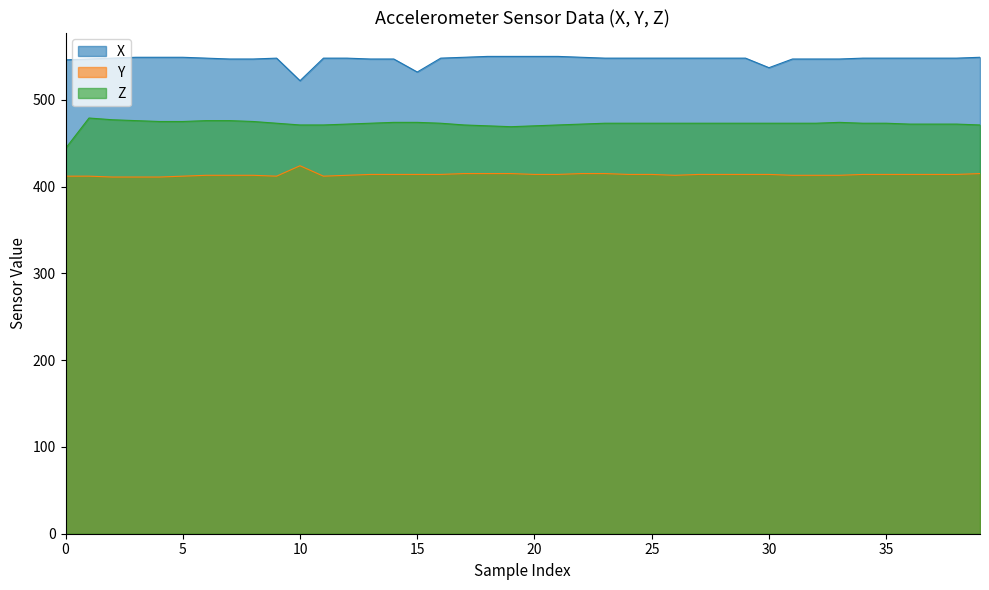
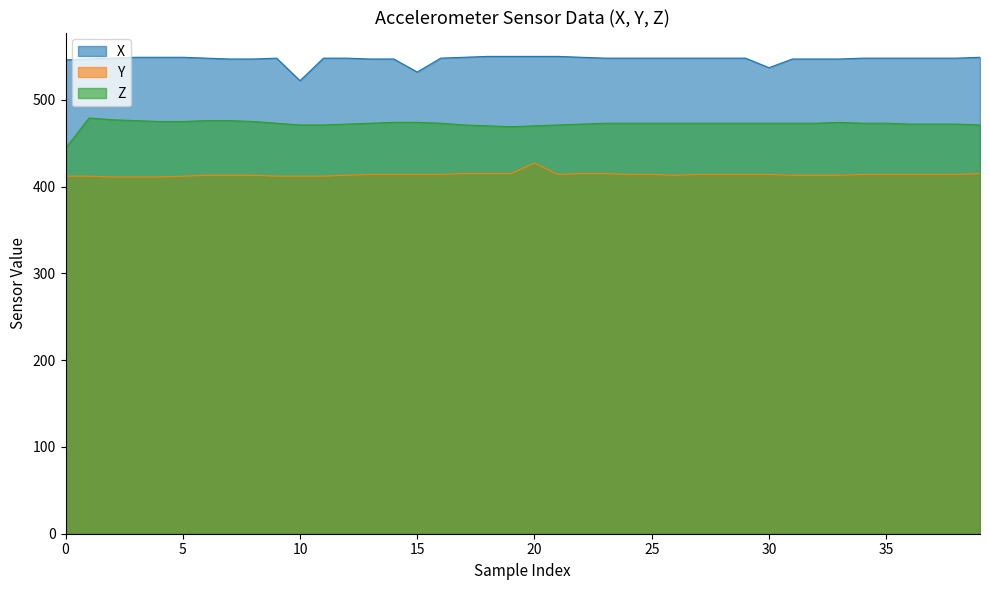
  {
    "X": {
      "0": 550,
      "5": 550,
      "10": 520,
      "15": 530,
      "20": 550,
      "25": 550,
      "30": 540,
      "35": 550
    },
    "Y": {
      "0": 410,
      "5": 410,
-     "10": 420,
+     "10": 410,
      "15": 410,
-     "20": 410,
+     "20": 430,
      "25": 410,
      "30": 410,
      "35": 410
    },
    "Z": {
      "0": 440,
      "5": 480,
      "10": 470,
      "15": 470,
      "20": 470,
      "25": 470,
      "30": 470,
      "35": 470
    }
  }
